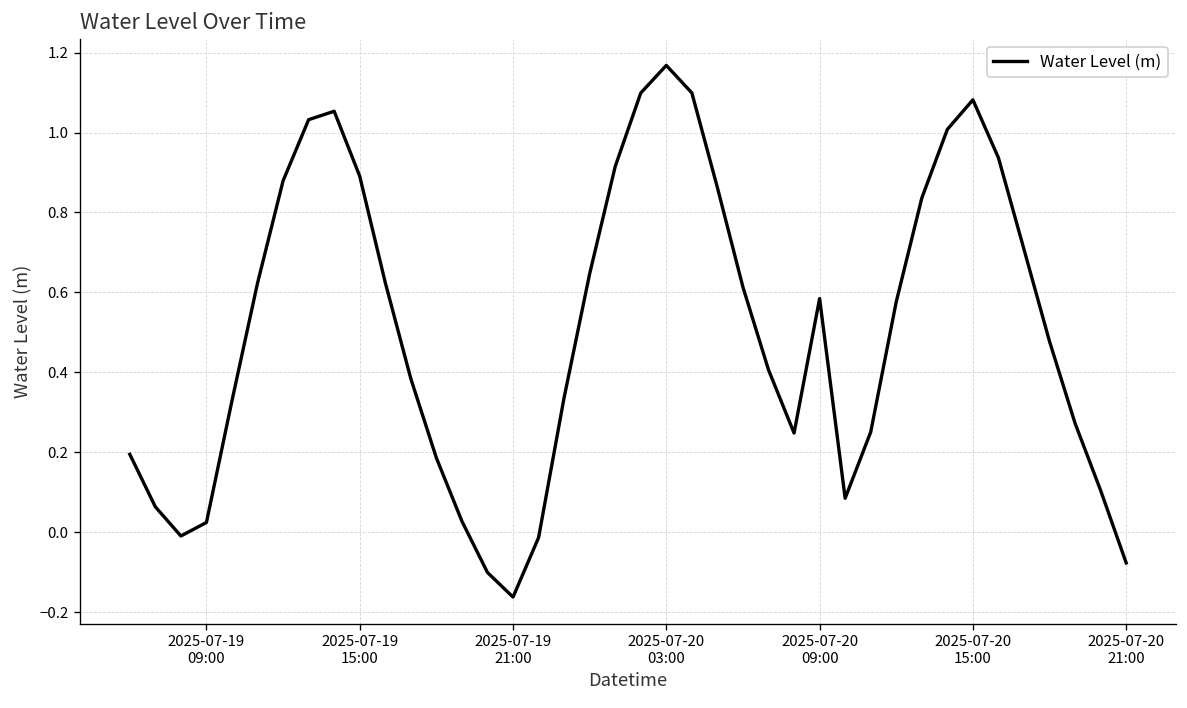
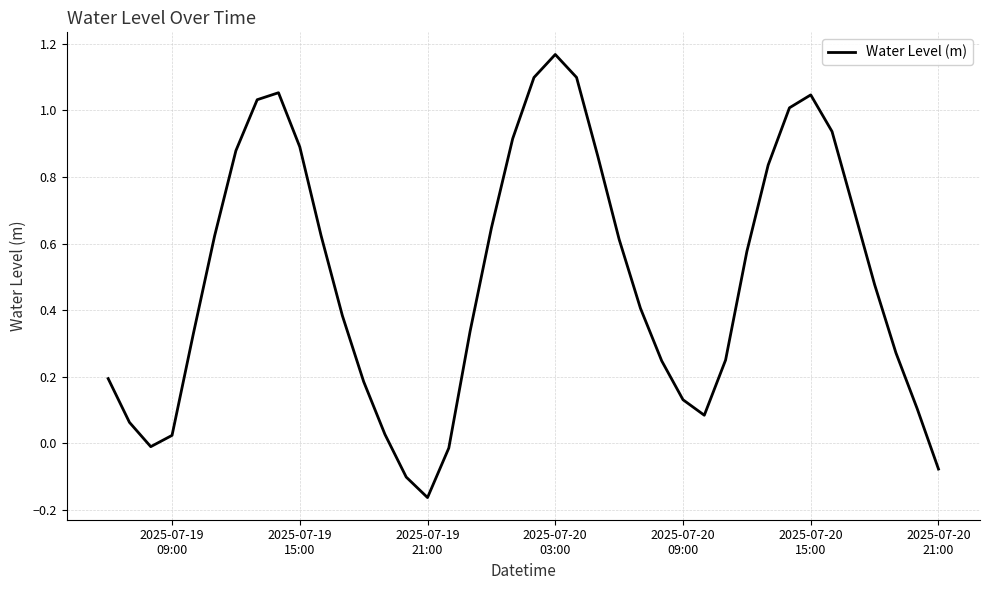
  {
    "2025-07-19 09:00": 0.02,
    "2025-07-19 15:00": 0.89,
    "2025-07-19 21:00": -0.16,
    "2025-07-20 03:00": 1.17,
-   "2025-07-20 09:00": 0.58,
-   "2025-07-20 15:00": 1.08,
+   "2025-07-20 09:00": 0.13,
+   "2025-07-20 15:00": 1.05,
    "2025-07-20 21:00": -0.08
  }
